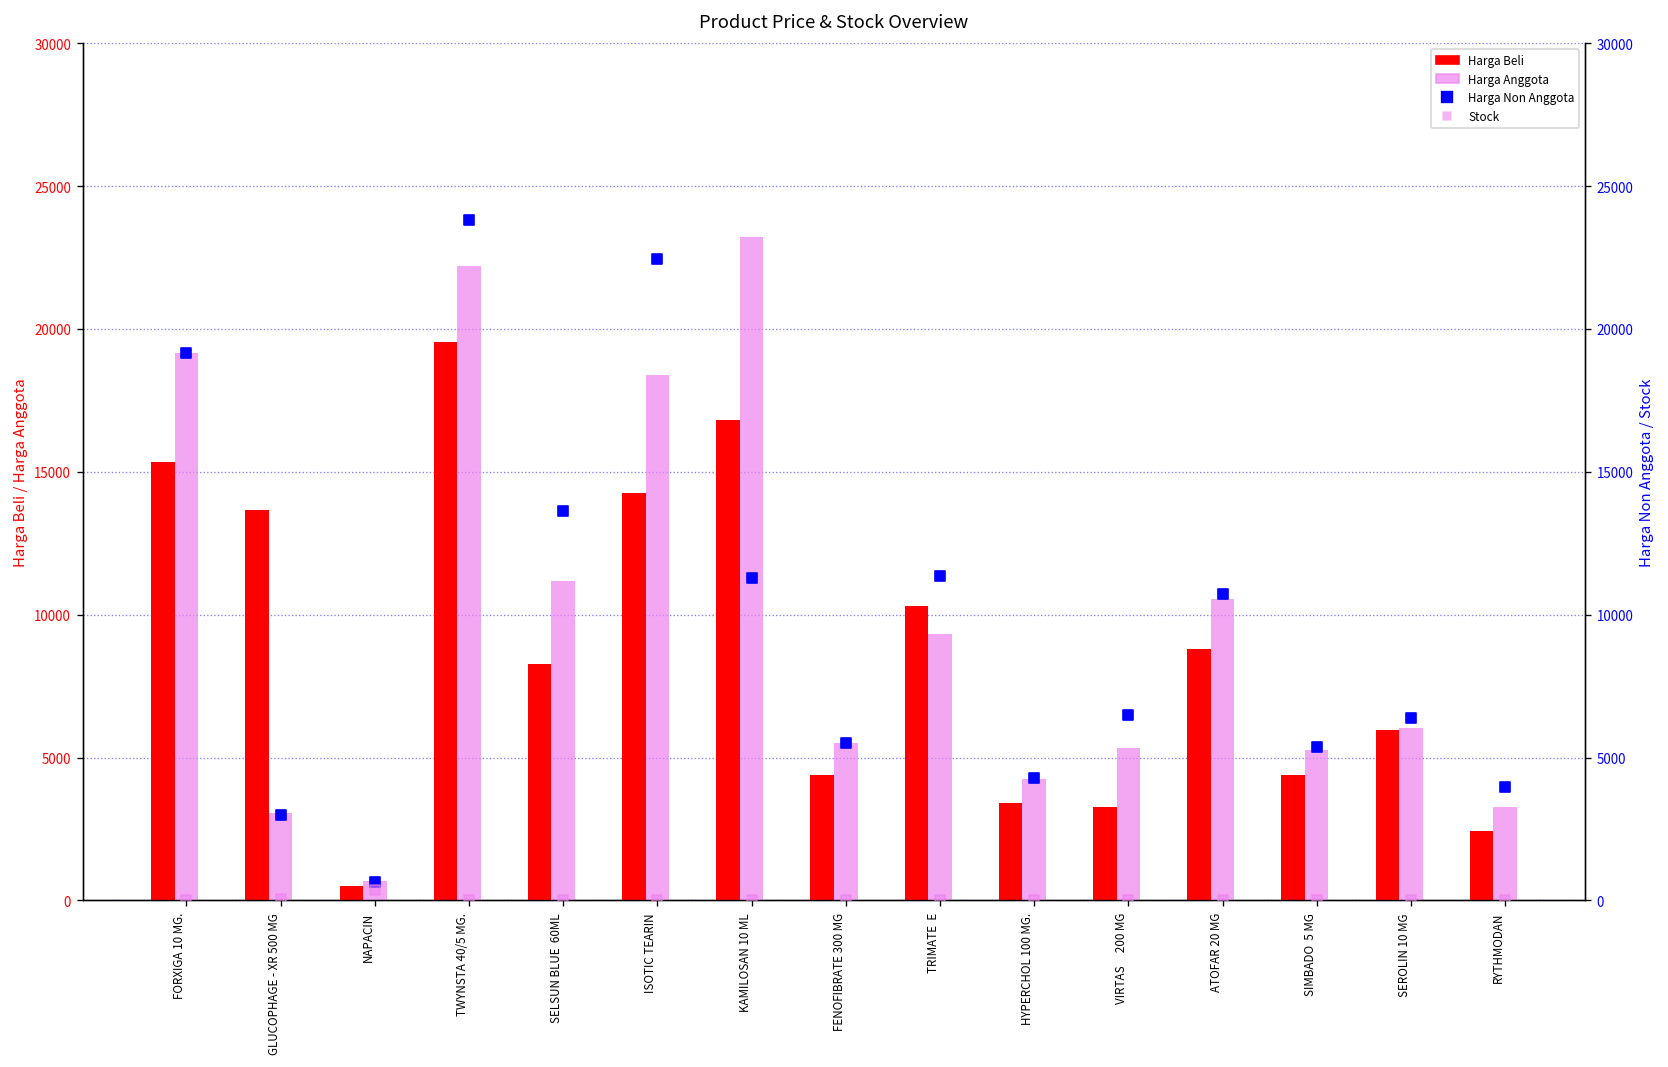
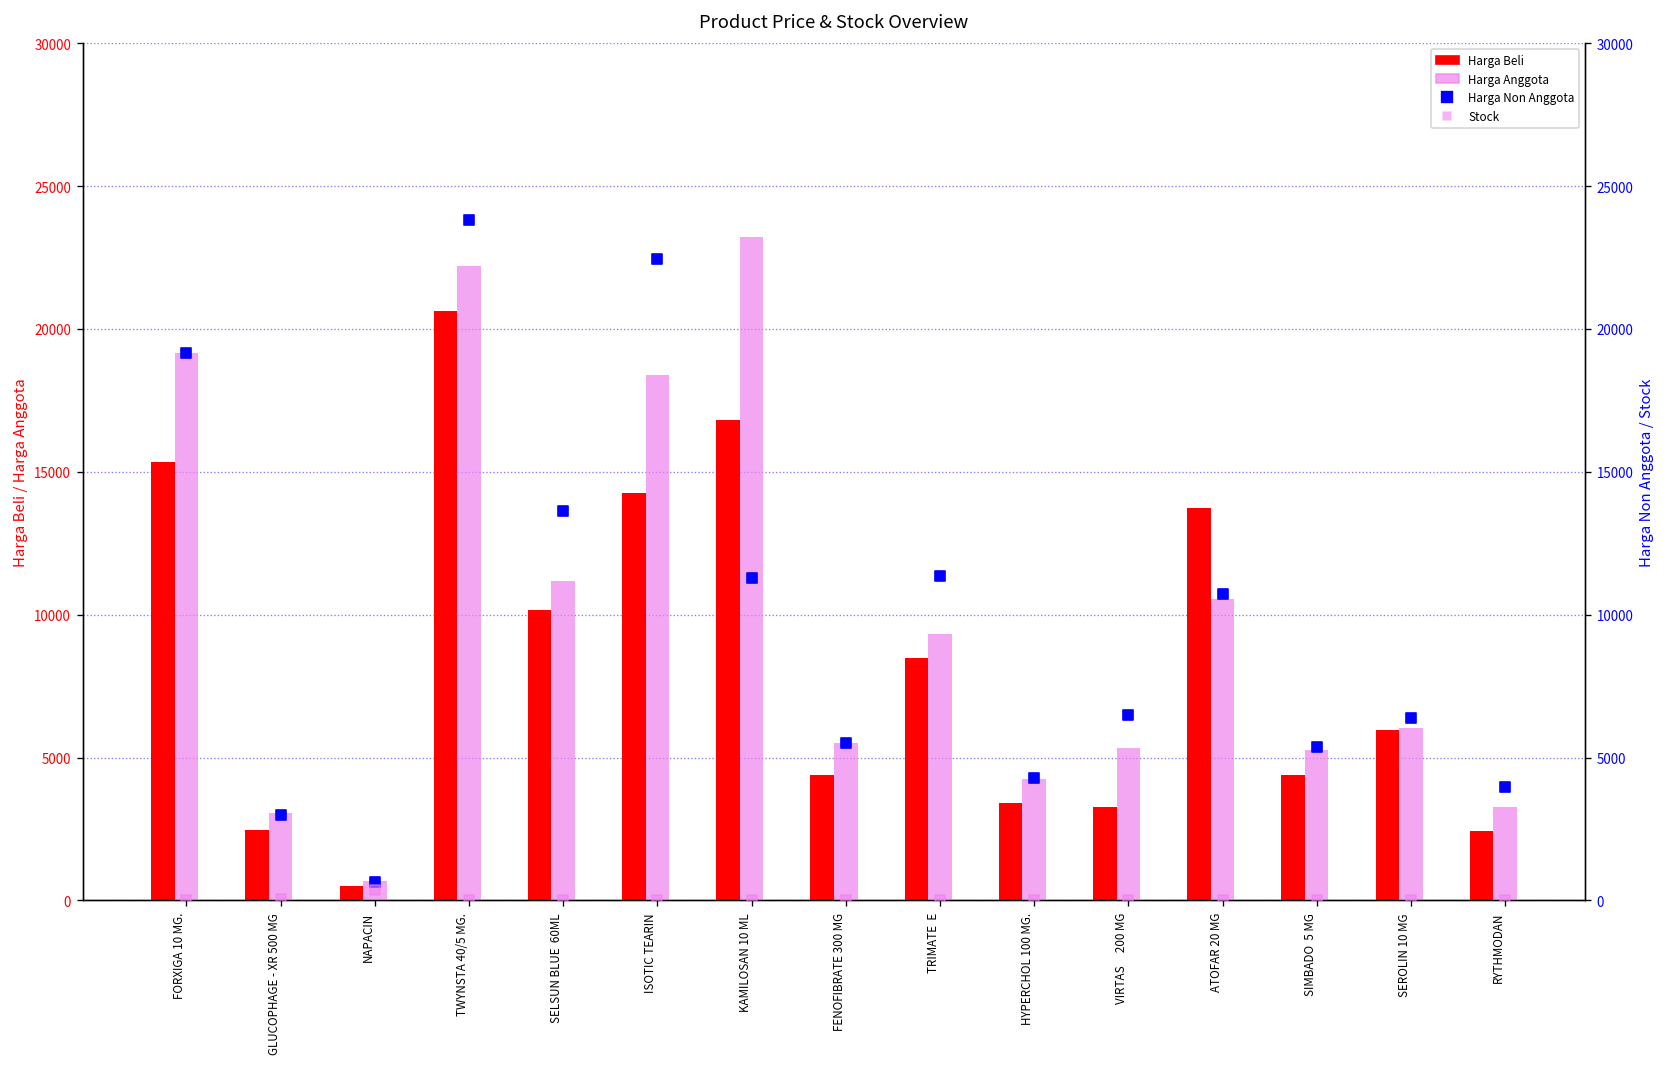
  {
    "Harga Beli": {
      "FORXIGA 10 MG.": 15300,
-     "GLUCOPHAGE - XR 500 MG": 13700,
+     "GLUCOPHAGE - XR 500 MG": 2500,
      "NAPACIN": 500,
-     "TWYNSTA 40/5 MG.": 19500,
-     "SELSUN BLUE 60ML": 8300,
+     "TWYNSTA 40/5 MG.": 20600,
+     "SELSUN BLUE 60ML": 10200,
      "ISOTIC TEARIN": 14300,
      "KAMILOSAN 10 ML": 16800,
      "FENOFIBRATE 300 MG": 4400,
-     "TRIMATE E": 10300,
+     "TRIMATE E": 8500,
      "HYPERCHOL 100 MG.": 3400,
      "VIRTAS 200 MG": 3300,
-     "ATOFAR 20 MG": 8800,
+     "ATOFAR 20 MG": 13700,
      "SIMBADO 5 MG": 4400,
      "SEROLIN 10 MG": 6000,
      "RYTHMODAN": 2400
    }
  }
